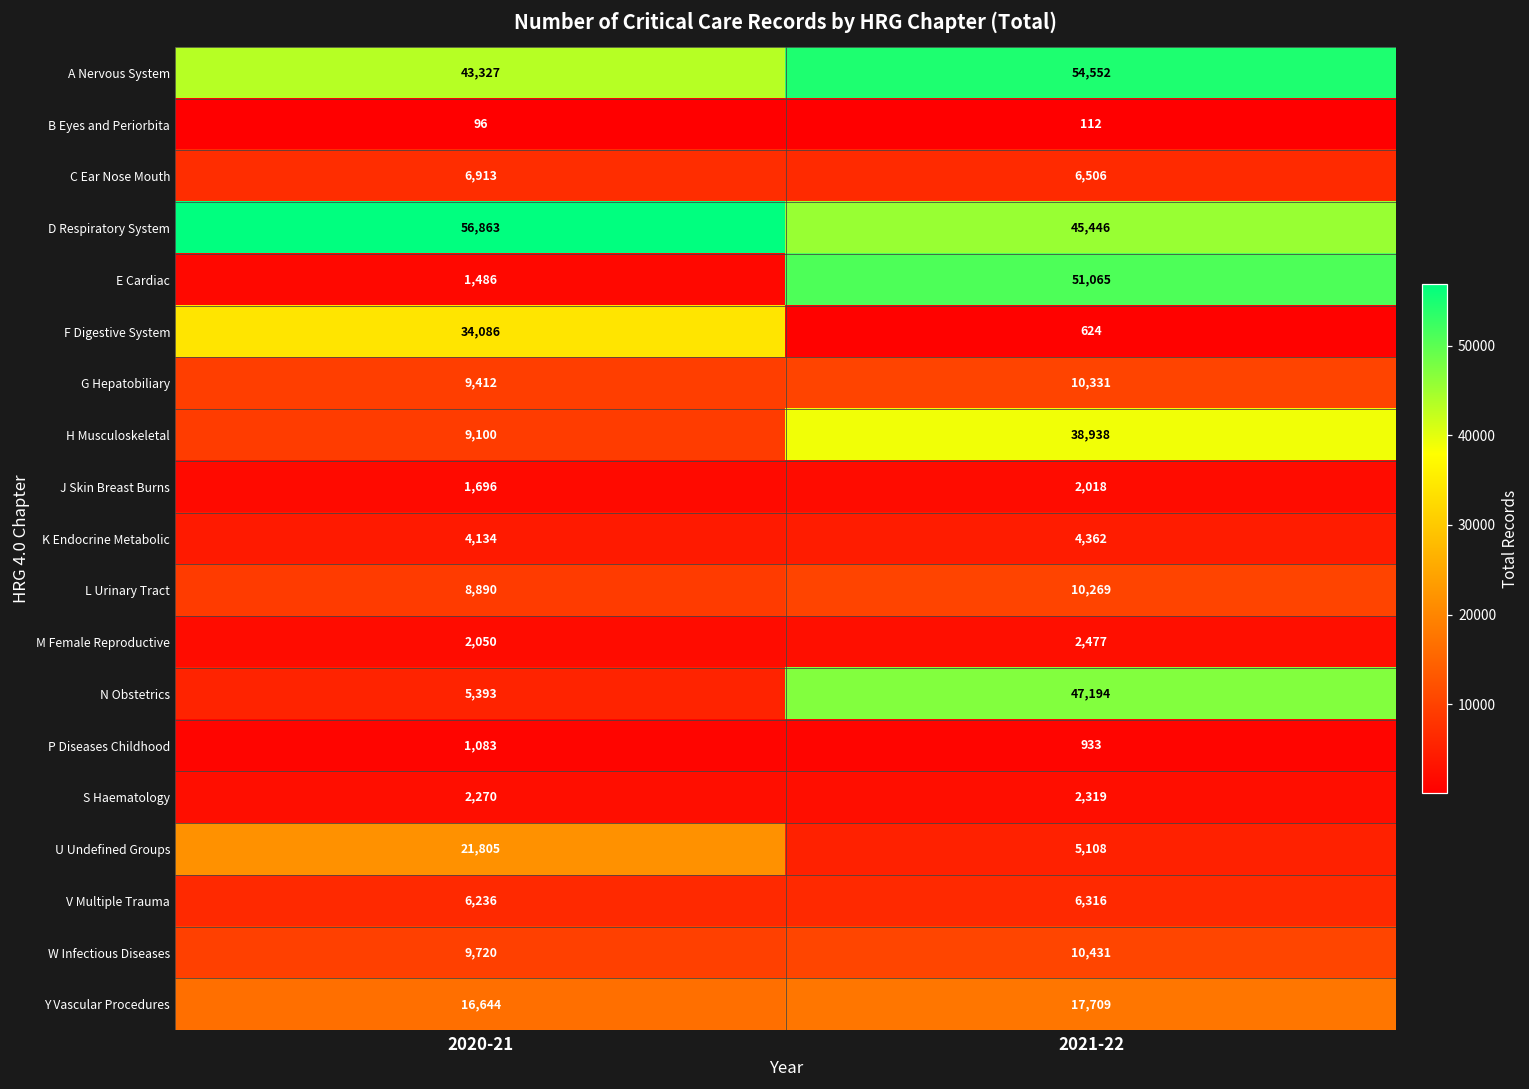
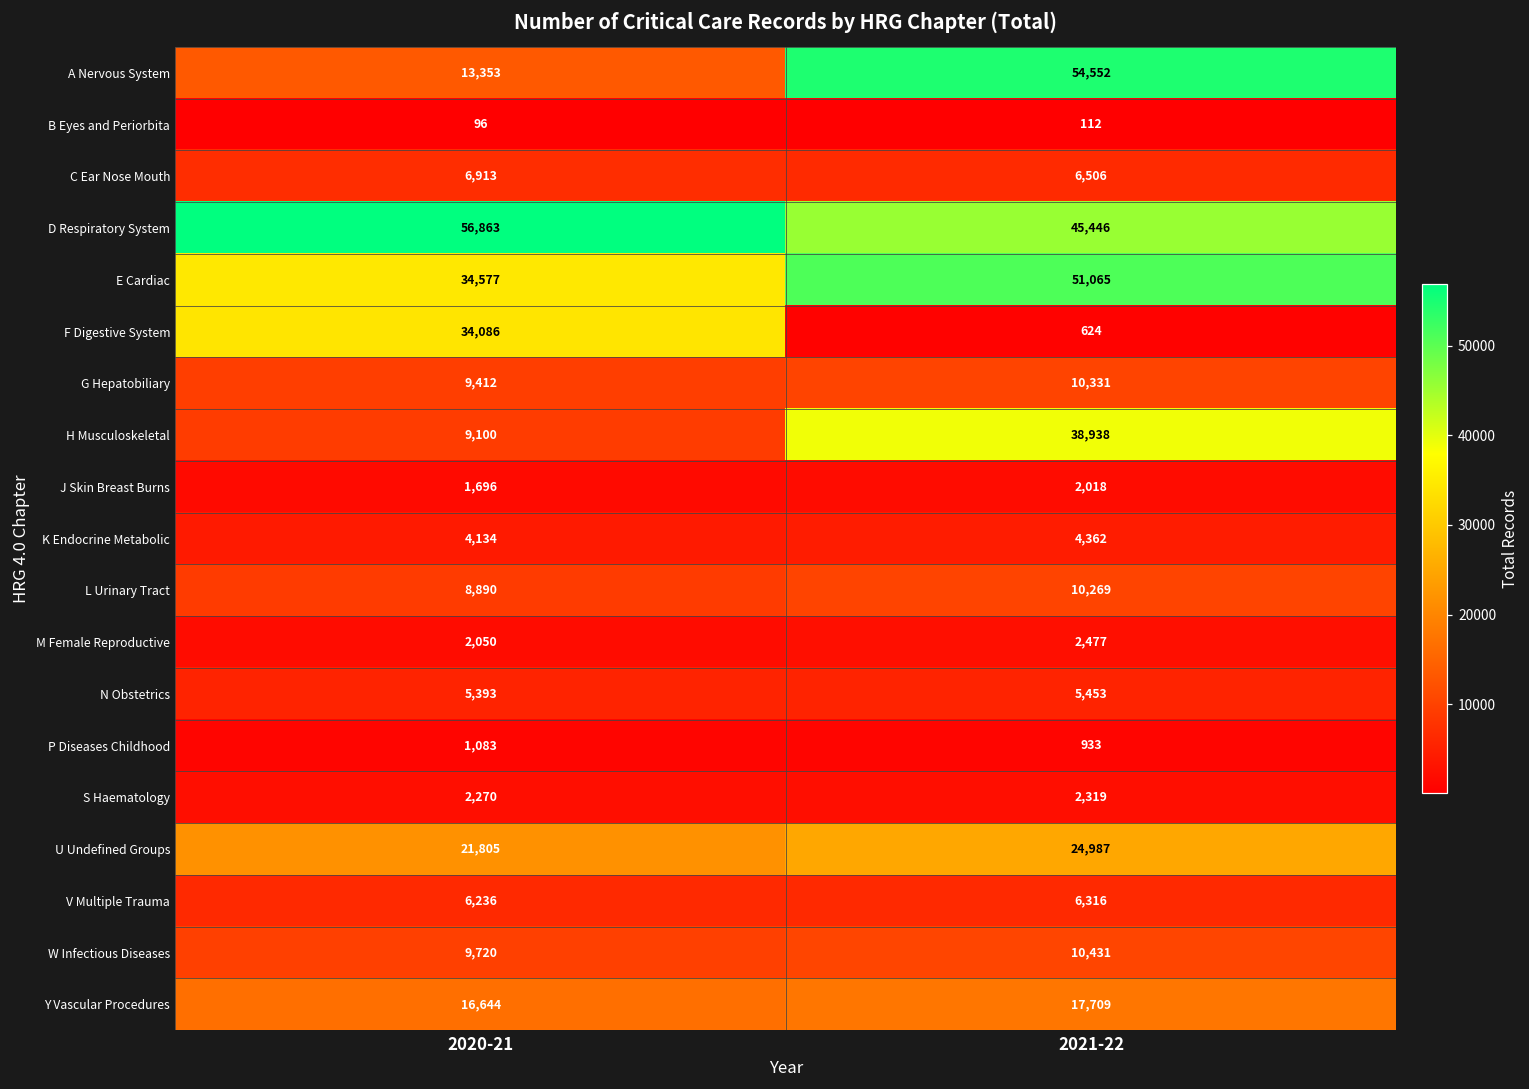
  {
    "A Nervous System": {
-     "2020-21": "43,327",
+     "2020-21": "13,353",
      "2021-22": "54,552"
    },
    "B Eyes and Periorbita": {
      "2020-21": "96",
      "2021-22": "112"
    },
    "C Ear Nose Mouth": {
      "2020-21": "6,913",
      "2021-22": "6,506"
    },
    "D Respiratory System": {
      "2020-21": "56,863",
      "2021-22": "45,446"
    },
    "E Cardiac": {
-     "2020-21": "1,486",
+     "2020-21": "34,577",
      "2021-22": "51,065"
    },
    "F Digestive System": {
      "2020-21": "34,086",
      "2021-22": "624"
    },
    "G Hepatobiliary": {
      "2020-21": "9,412",
      "2021-22": "10,331"
    },
    "H Musculoskeletal": {
      "2020-21": "9,100",
      "2021-22": "38,938"
    },
    "J Skin Breast Burns": {
      "2020-21": "1,696",
      "2021-22": "2,018"
    },
    "K Endocrine Metabolic": {
      "2020-21": "4,134",
      "2021-22": "4,362"
    },
    "L Urinary Tract": {
      "2020-21": "8,890",
      "2021-22": "10,269"
    },
    "M Female Reproductive": {
      "2020-21": "2,050",
      "2021-22": "2,477"
    },
    "N Obstetrics": {
      "2020-21": "5,393",
-     "2021-22": "47,194"
+     "2021-22": "5,453"
    },
    "P Diseases Childhood": {
      "2020-21": "1,083",
      "2021-22": "933"
    },
    "S Haematology": {
      "2020-21": "2,270",
      "2021-22": "2,319"
    },
    "U Undefined Groups": {
      "2020-21": "21,805",
-     "2021-22": "5,108"
+     "2021-22": "24,987"
    },
    "V Multiple Trauma": {
      "2020-21": "6,236",
      "2021-22": "6,316"
    },
    "W Infectious Diseases": {
      "2020-21": "9,720",
      "2021-22": "10,431"
    },
    "Y Vascular Procedures": {
      "2020-21": "16,644",
      "2021-22": "17,709"
    }
  }
